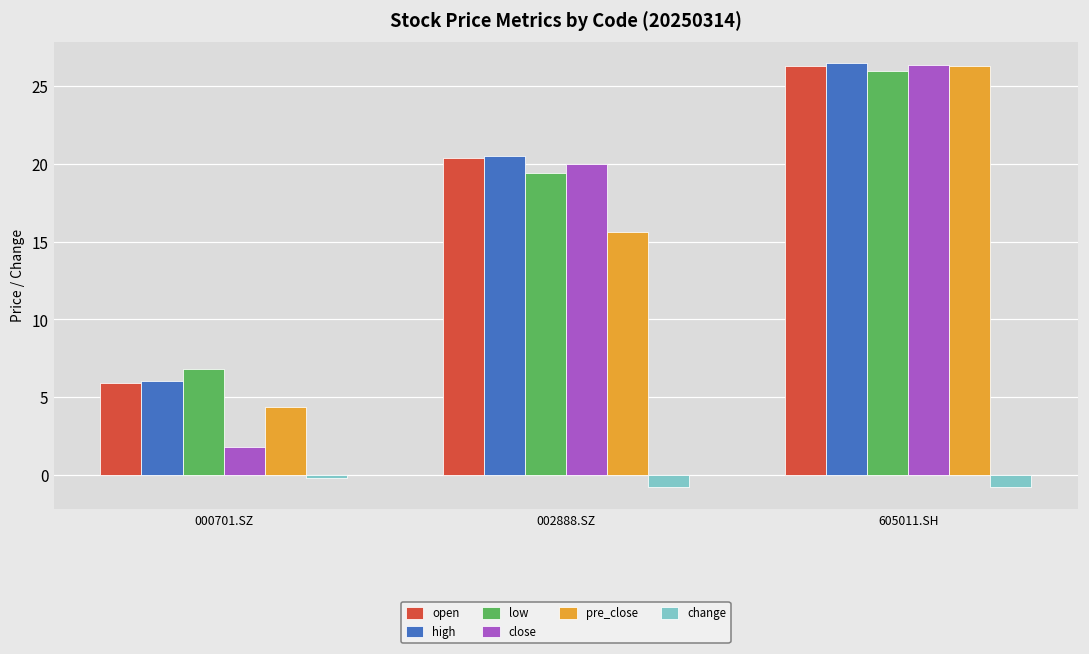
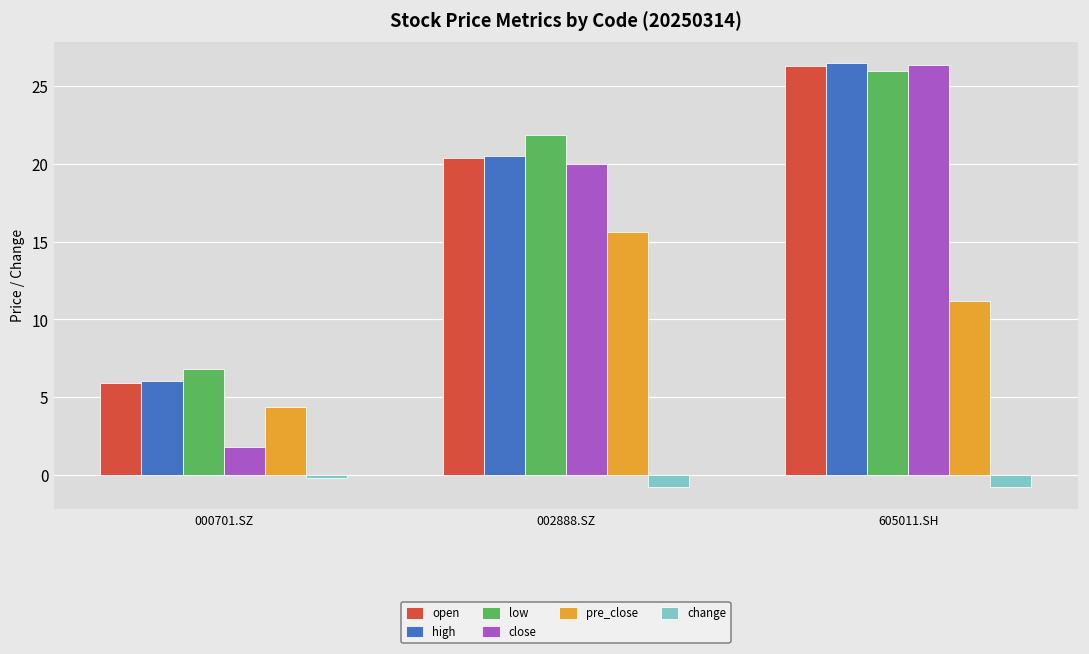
  {
    "open": {
      "000701.SZ": 5.9,
      "002888.SZ": 20.4,
      "605011.SH": 26.3
    },
    "high": {
      "000701.SZ": 6.1,
      "002888.SZ": 20.5,
      "605011.SH": 26.5
    },
    "low": {
      "000701.SZ": 6.8,
-     "002888.SZ": 19.4,
+     "002888.SZ": 21.9,
      "605011.SH": 26.0
    },
    "close": {
      "000701.SZ": 1.8,
      "002888.SZ": 20.0,
      "605011.SH": 26.3
    },
    "pre_close": {
      "000701.SZ": 4.4,
      "002888.SZ": 15.6,
-     "605011.SH": 26.3
+     "605011.SH": 11.2
    },
    "change": {
      "000701.SZ": -0.2,
      "002888.SZ": -0.7,
      "605011.SH": -0.8
    }
  }
